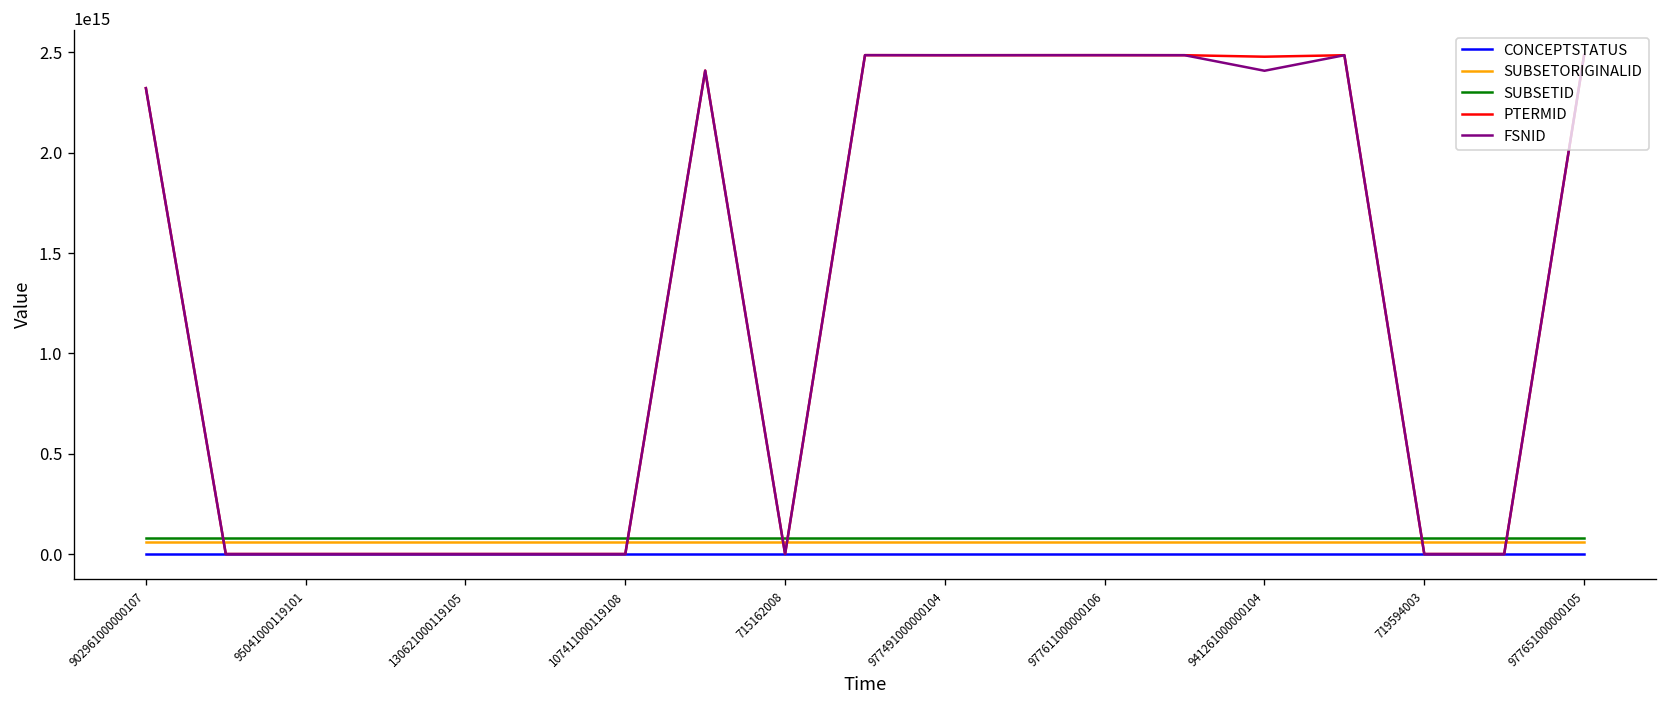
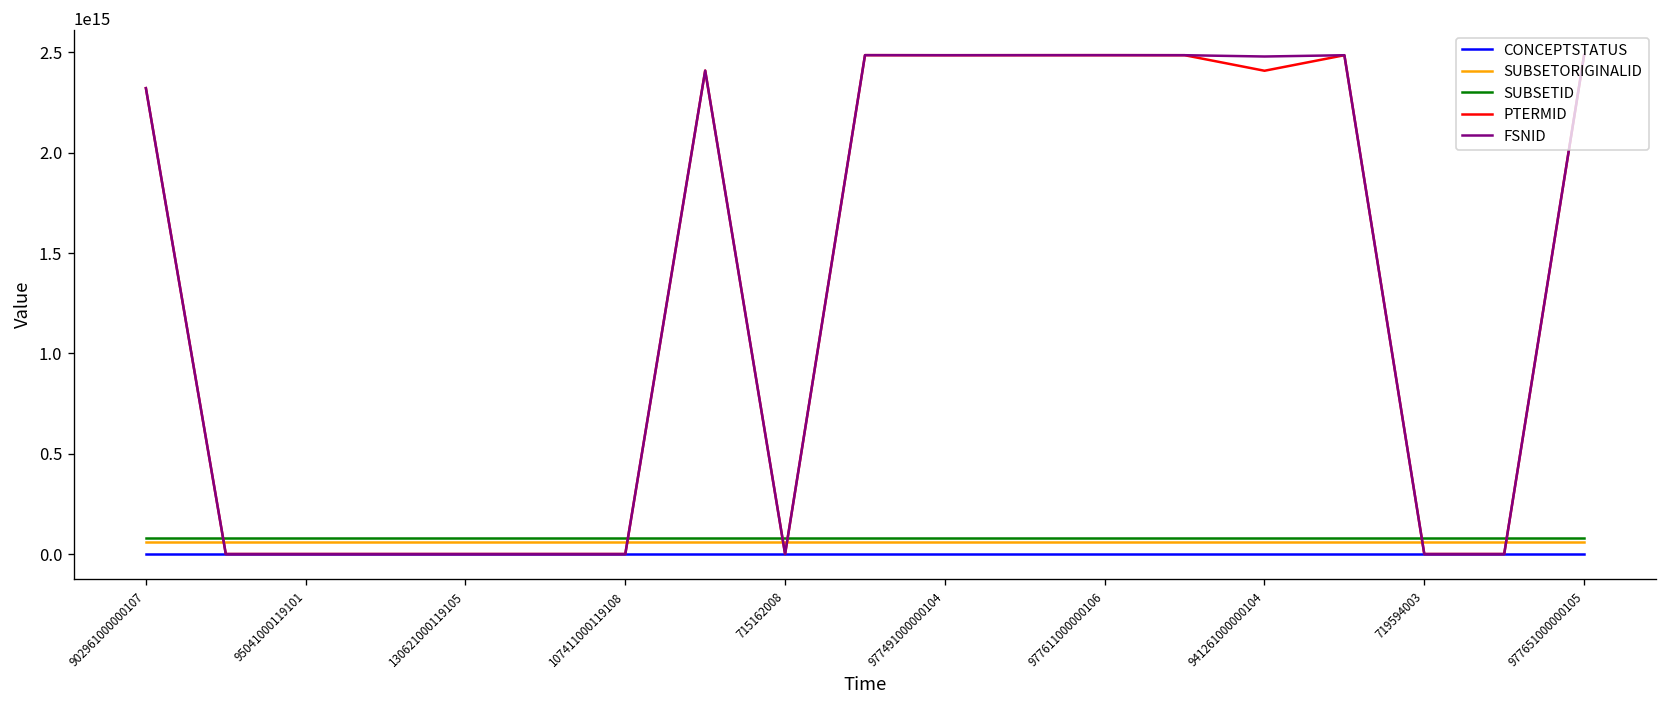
  {
    "CONCEPTSTATUS": {
      "902961000000107": 0,
      "977491000000104": 0,
      "977611000000106": 0,
      "941261000000104": 0,
      "977651000000105": 0
    },
    "SUBSETORIGINALID": {
      "902961000000107": 60000000000000,
      "95041000119101": 60000000000000,
      "130621000119105": 60000000000000,
      "107411000119108": 60000000000000,
      "715162008": 60000000000000,
      "977491000000104": 60000000000000,
      "977611000000106": 60000000000000,
      "941261000000104": 60000000000000,
      "719594003": 60000000000000,
      "977651000000105": 60000000000000
    },
    "SUBSETID": {
      "902961000000107": 80000000000000,
      "95041000119101": 80000000000000,
      "130621000119105": 80000000000000,
      "107411000119108": 80000000000000,
      "715162008": 80000000000000,
      "977491000000104": 80000000000000,
      "977611000000106": 80000000000000,
      "941261000000104": 80000000000000,
      "719594003": 80000000000000,
      "977651000000105": 80000000000000
    },
    "PTERMID": {
-     "941261000000104": 2480000000000000
+     "941261000000104": 2410000000000000
    },
    "FSNID": {
-     "941261000000104": 2410000000000000
+     "941261000000104": 2480000000000000
    }
  }
